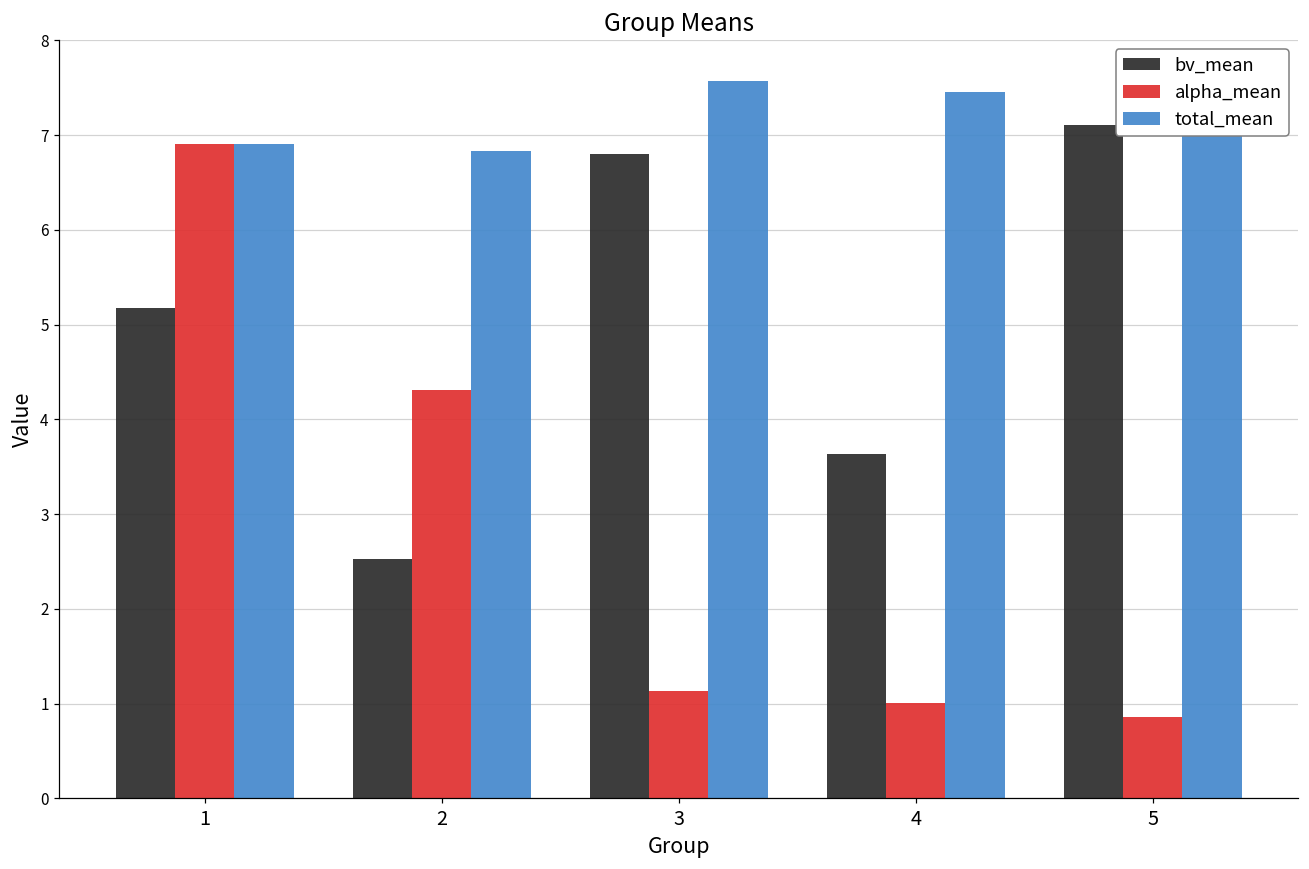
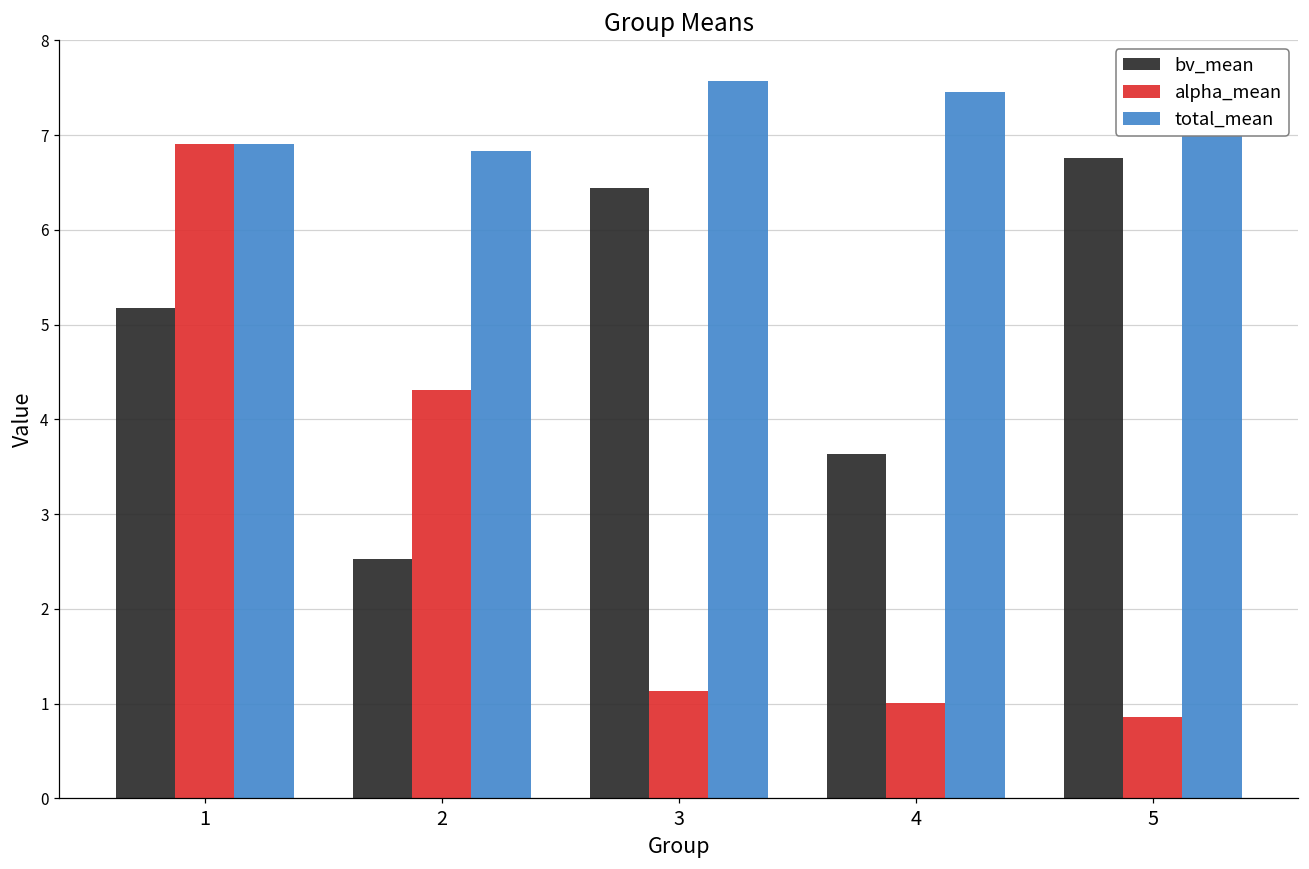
  {
    "bv_mean": {
      "1": 5.2,
      "2": 2.5,
-     "3": 6.8,
+     "3": 6.4,
      "4": 3.6,
-     "5": 7.1
+     "5": 6.8
    },
    "alpha_mean": {
      "1": 6.9,
      "2": 4.3,
      "3": 1.1,
      "4": 1.0,
      "5": 0.9
    },
    "total_mean": {
      "1": 6.9,
      "2": 6.8,
      "3": 7.6,
      "4": 7.5
    }
  }
